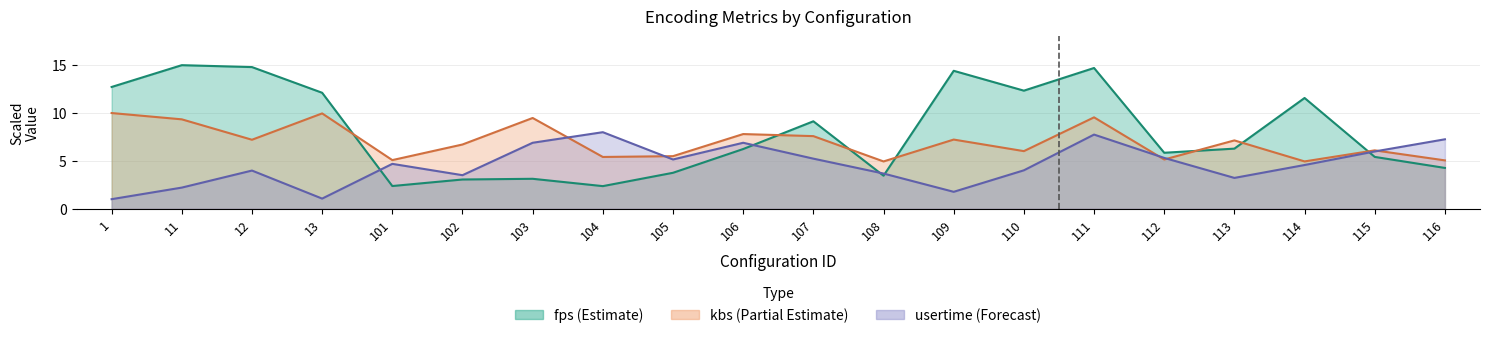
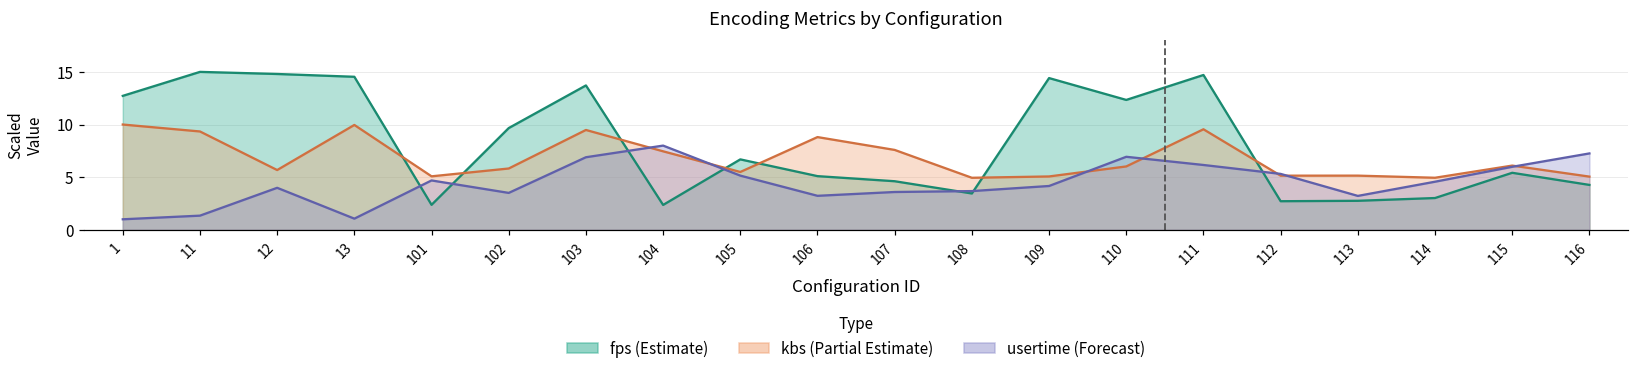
  {
    "fps (Estimate)": {
      "1": 13,
      "11": 15,
      "12": 15,
-     "13": 12,
+     "13": 15,
      "101": 2,
-     "102": 3,
-     "103": 3,
+     "102": 10,
+     "103": 14,
      "104": 2,
-     "105": 4,
-     "106": 6,
-     "107": 9,
+     "105": 7,
+     "106": 5,
+     "107": 5,
      "109": 14,
      "110": 12,
      "111": 15,
-     "112": 6,
-     "113": 6,
-     "114": 12,
+     "112": 3,
+     "113": 3,
+     "114": 3,
      "115": 5,
      "116": 4
    },
    "kbs (Partial Estimate)": {
      "1": 10,
      "11": 9,
-     "12": 7,
+     "12": 6,
      "13": 10,
      "101": 5,
-     "102": 7,
+     "102": 6,
      "103": 9,
-     "104": 5,
+     "104": 7,
      "105": 5,
-     "106": 8,
+     "106": 9,
      "107": 8,
      "108": 5,
-     "109": 7,
+     "109": 5,
      "110": 6,
      "111": 10,
-     "113": 7,
+     "113": 5,
      "114": 5,
      "116": 5
    },
    "usertime (Forecast)": {
      "1": 1,
-     "11": 2,
+     "11": 1,
      "12": 4,
      "13": 1,
      "101": 5,
      "102": 4,
      "103": 7,
      "104": 8,
      "105": 5,
-     "106": 7,
-     "107": 5,
-     "109": 2,
-     "110": 4,
-     "111": 8,
+     "106": 3,
+     "107": 4,
+     "109": 4,
+     "110": 7,
+     "111": 6,
      "113": 3,
      "114": 5,
      "116": 7
    }
  }
